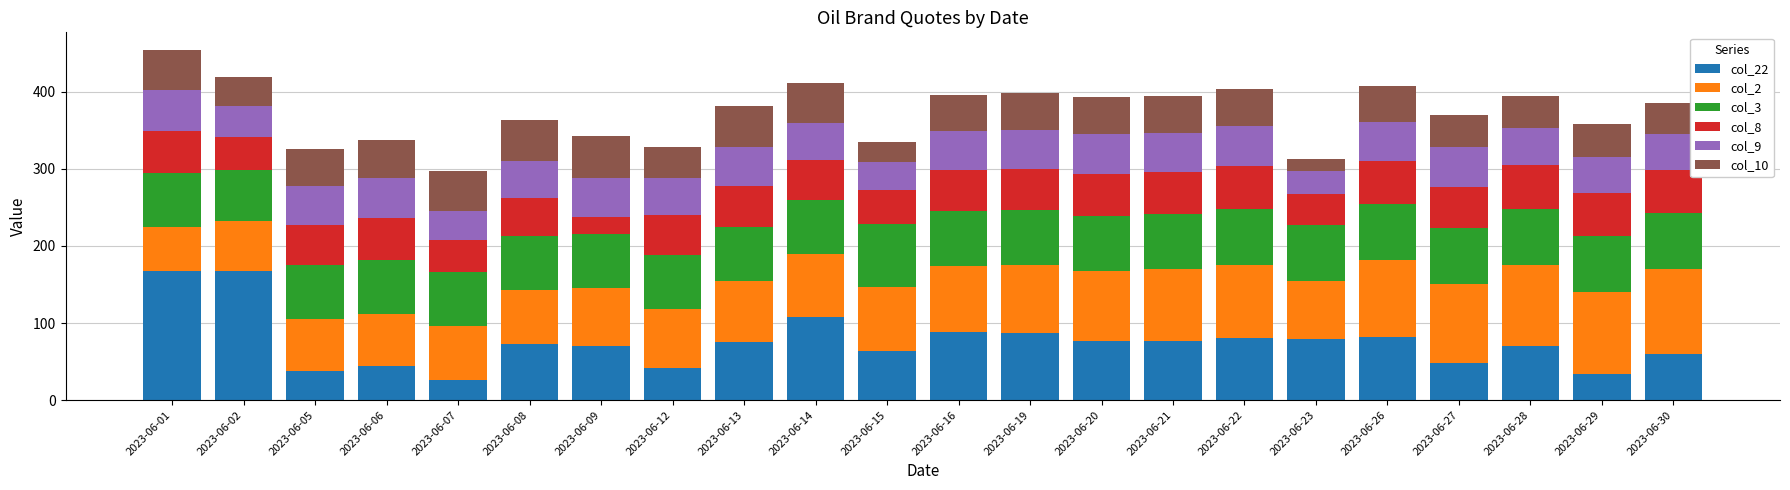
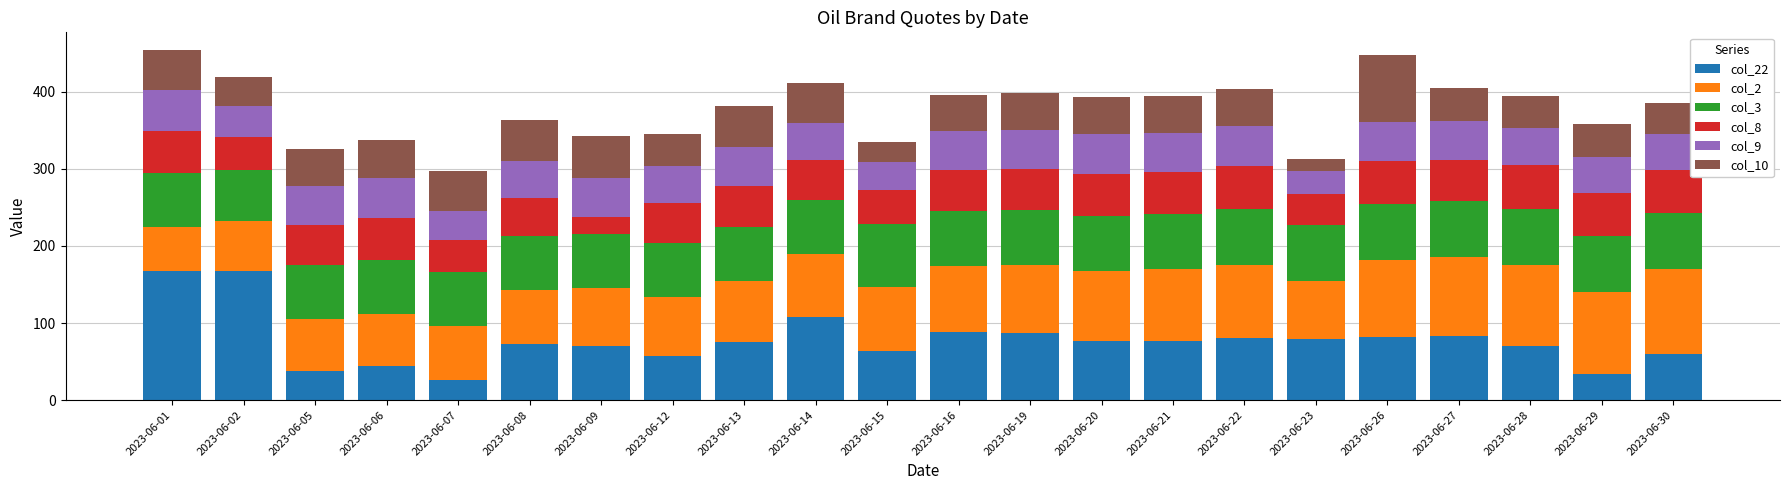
  {
    "col_22": {
      "2023-06-01": 170,
      "2023-06-02": 170,
      "2023-06-05": 40,
      "2023-06-06": 40,
      "2023-06-07": 30,
      "2023-06-08": 70,
      "2023-06-09": 70,
-     "2023-06-12": 40,
+     "2023-06-12": 60,
      "2023-06-13": 80,
      "2023-06-14": 110,
      "2023-06-15": 60,
      "2023-06-16": 90,
      "2023-06-19": 90,
      "2023-06-20": 80,
      "2023-06-21": 80,
      "2023-06-22": 80,
      "2023-06-23": 80,
      "2023-06-26": 80,
-     "2023-06-27": 50,
+     "2023-06-27": 80,
      "2023-06-28": 70,
      "2023-06-29": 30,
      "2023-06-30": 60
    },
    "col_2": {
      "2023-06-01": 60,
      "2023-06-02": 70,
      "2023-06-05": 70,
      "2023-06-06": 70,
      "2023-06-07": 70,
      "2023-06-08": 70,
      "2023-06-09": 70,
      "2023-06-12": 80,
      "2023-06-13": 80,
      "2023-06-14": 80,
      "2023-06-15": 80,
      "2023-06-16": 90,
      "2023-06-19": 90,
      "2023-06-20": 90,
      "2023-06-21": 90,
      "2023-06-22": 100,
      "2023-06-23": 70,
      "2023-06-26": 100,
      "2023-06-27": 100,
      "2023-06-28": 100,
      "2023-06-29": 110,
      "2023-06-30": 110
    },
    "col_3": {
      "2023-06-01": 70,
      "2023-06-02": 70,
      "2023-06-05": 70,
      "2023-06-06": 70,
      "2023-06-07": 70,
      "2023-06-08": 70,
      "2023-06-09": 70,
      "2023-06-12": 70,
      "2023-06-13": 70,
      "2023-06-14": 70,
      "2023-06-15": 80,
      "2023-06-16": 70,
      "2023-06-19": 70,
      "2023-06-20": 70,
      "2023-06-21": 70,
      "2023-06-22": 70,
      "2023-06-23": 70,
      "2023-06-26": 70,
      "2023-06-27": 70,
      "2023-06-28": 70,
      "2023-06-29": 70,
      "2023-06-30": 70
    },
    "col_8": {
      "2023-06-01": 50,
      "2023-06-02": 40,
      "2023-06-05": 50,
      "2023-06-06": 50,
      "2023-06-07": 40,
      "2023-06-08": 50,
      "2023-06-09": 20,
      "2023-06-12": 50,
      "2023-06-13": 50,
      "2023-06-14": 50,
      "2023-06-15": 40,
      "2023-06-16": 50,
      "2023-06-19": 50,
      "2023-06-20": 60,
      "2023-06-21": 50,
      "2023-06-22": 60,
      "2023-06-23": 40,
      "2023-06-26": 60,
      "2023-06-27": 50,
      "2023-06-28": 60,
      "2023-06-29": 50,
      "2023-06-30": 60
    },
    "col_9": {
      "2023-06-01": 50,
      "2023-06-02": 40,
      "2023-06-05": 50,
      "2023-06-06": 50,
      "2023-06-07": 40,
      "2023-06-08": 50,
      "2023-06-09": 50,
      "2023-06-12": 50,
      "2023-06-13": 50,
      "2023-06-14": 50,
      "2023-06-15": 40,
      "2023-06-16": 50,
      "2023-06-19": 50,
      "2023-06-20": 50,
      "2023-06-21": 50,
      "2023-06-22": 50,
      "2023-06-23": 30,
      "2023-06-26": 50,
      "2023-06-27": 50,
      "2023-06-28": 50,
      "2023-06-29": 50,
      "2023-06-30": 50
    },
    "col_10": {
      "2023-06-01": 50,
      "2023-06-02": 40,
      "2023-06-05": 50,
      "2023-06-06": 50,
      "2023-06-07": 50,
      "2023-06-08": 50,
      "2023-06-09": 50,
      "2023-06-12": 40,
      "2023-06-13": 50,
      "2023-06-14": 50,
      "2023-06-15": 30,
      "2023-06-16": 50,
      "2023-06-19": 50,
      "2023-06-20": 50,
      "2023-06-21": 50,
      "2023-06-22": 50,
      "2023-06-23": 20,
-     "2023-06-26": 50,
+     "2023-06-26": 90,
      "2023-06-27": 40,
      "2023-06-28": 40,
      "2023-06-29": 40,
      "2023-06-30": 40
    }
  }
